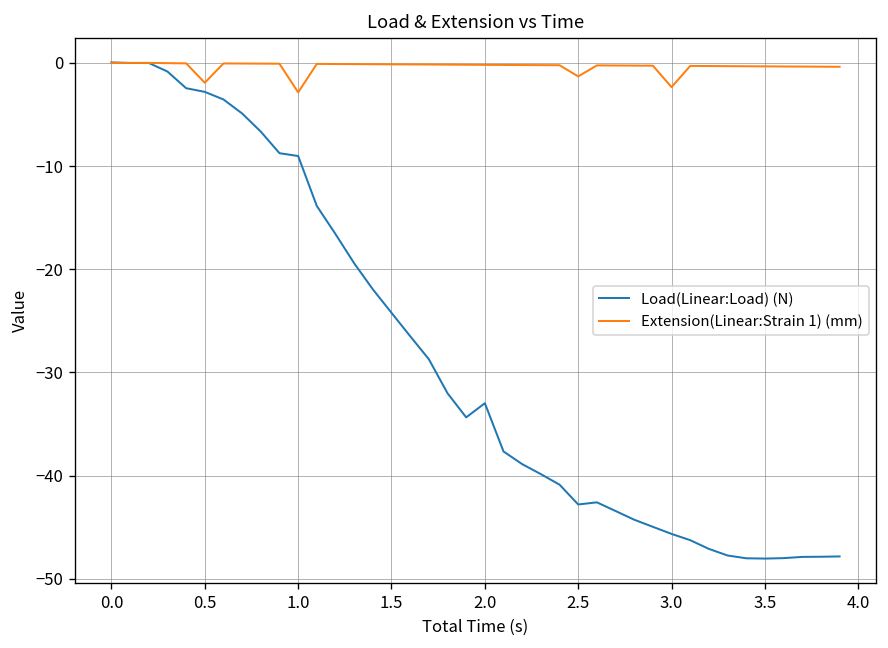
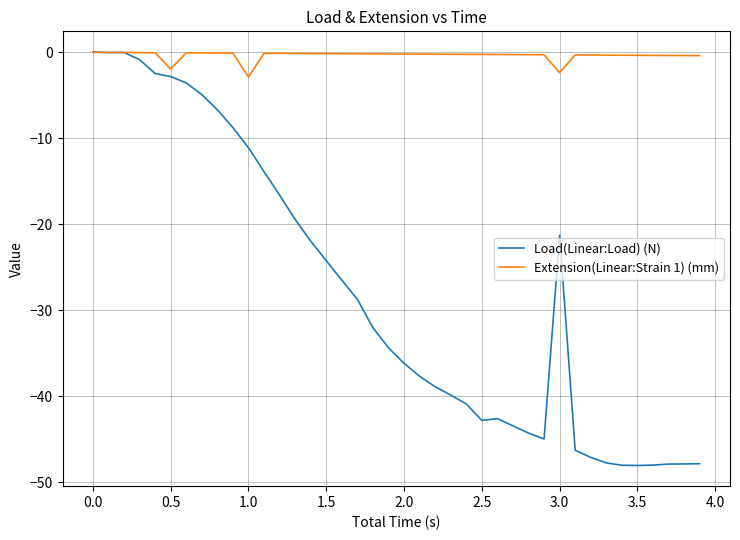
  {
    "Load(Linear:Load) (N)": {
      "0.5": -3,
-     "1.0": -9,
+     "1.0": -11,
      "1.5": -24,
-     "2.0": -33,
+     "2.0": -36,
      "2.5": -43,
-     "3.0": -46,
+     "3.0": -21,
      "3.5": -48
    },
    "Extension(Linear:Strain 1) (mm)": {
      "0.5": -2,
      "1.0": -3,
      "1.5": 0,
      "2.0": 0,
-     "2.5": -1,
+     "2.5": 0,
      "3.0": -2,
      "3.5": 0
    }
  }
